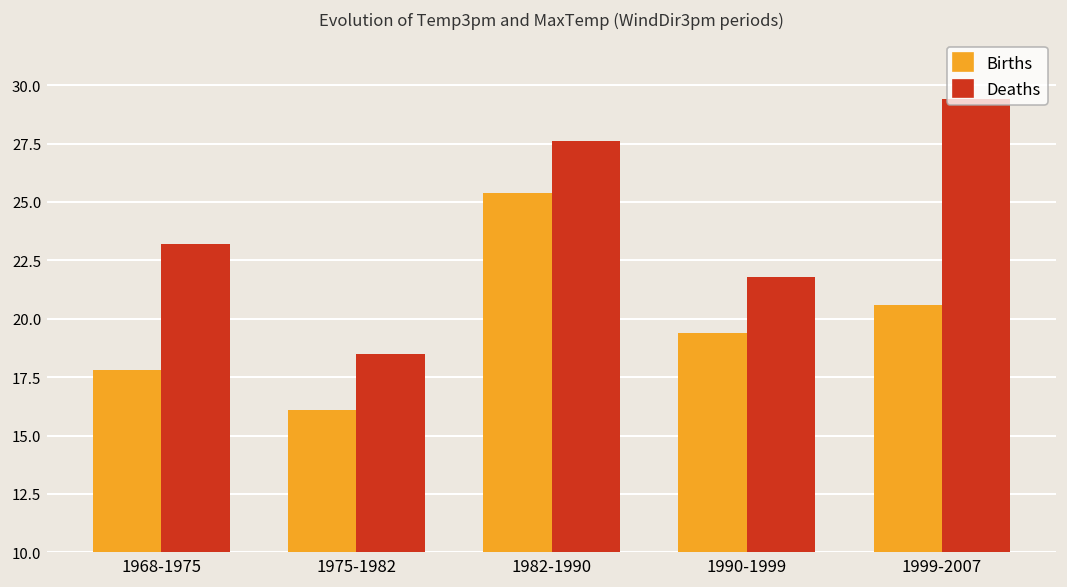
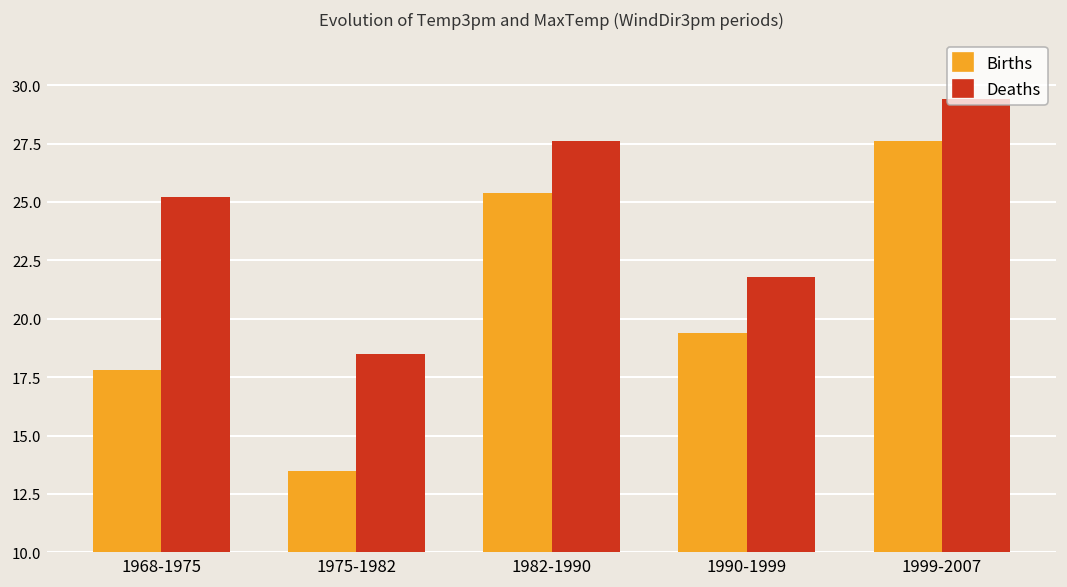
  {
    "Births": {
      "1968-1975": 17.8,
-     "1975-1982": 16.1,
+     "1975-1982": 13.5,
      "1982-1990": 25.4,
      "1990-1999": 19.4,
-     "1999-2007": 20.6
+     "1999-2007": 27.6
    },
    "Deaths": {
-     "1968-1975": 23.2,
+     "1968-1975": 25.2,
      "1975-1982": 18.5,
      "1982-1990": 27.6,
      "1990-1999": 21.8
    }
  }
